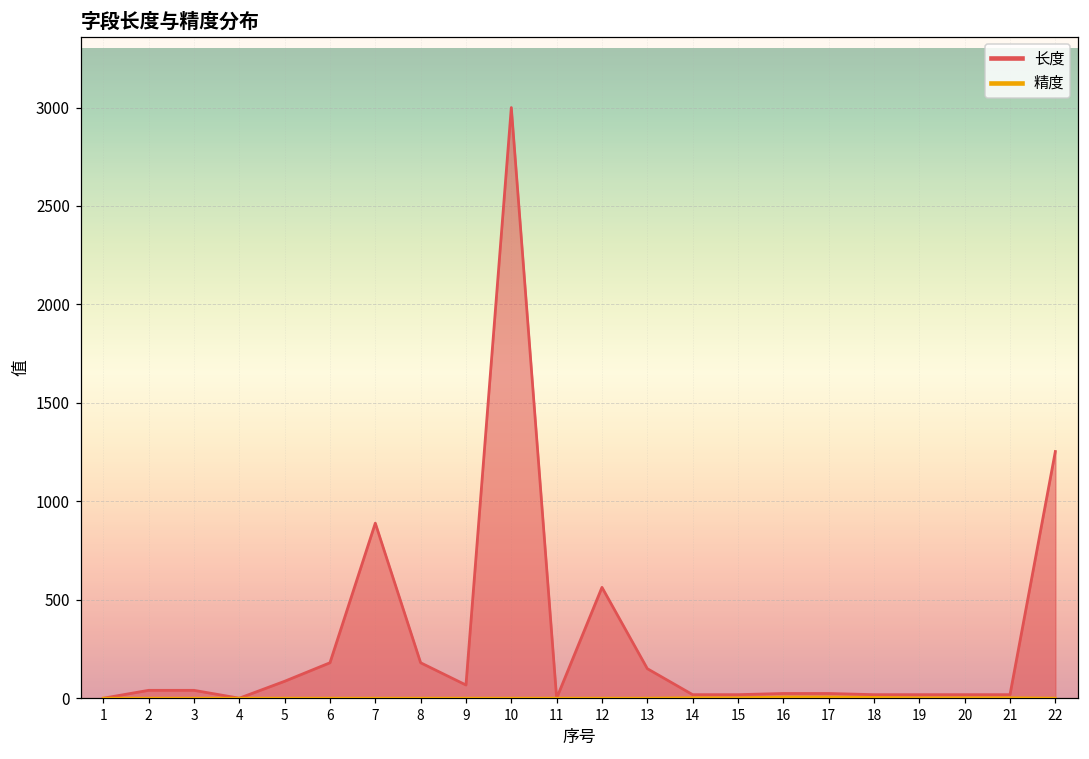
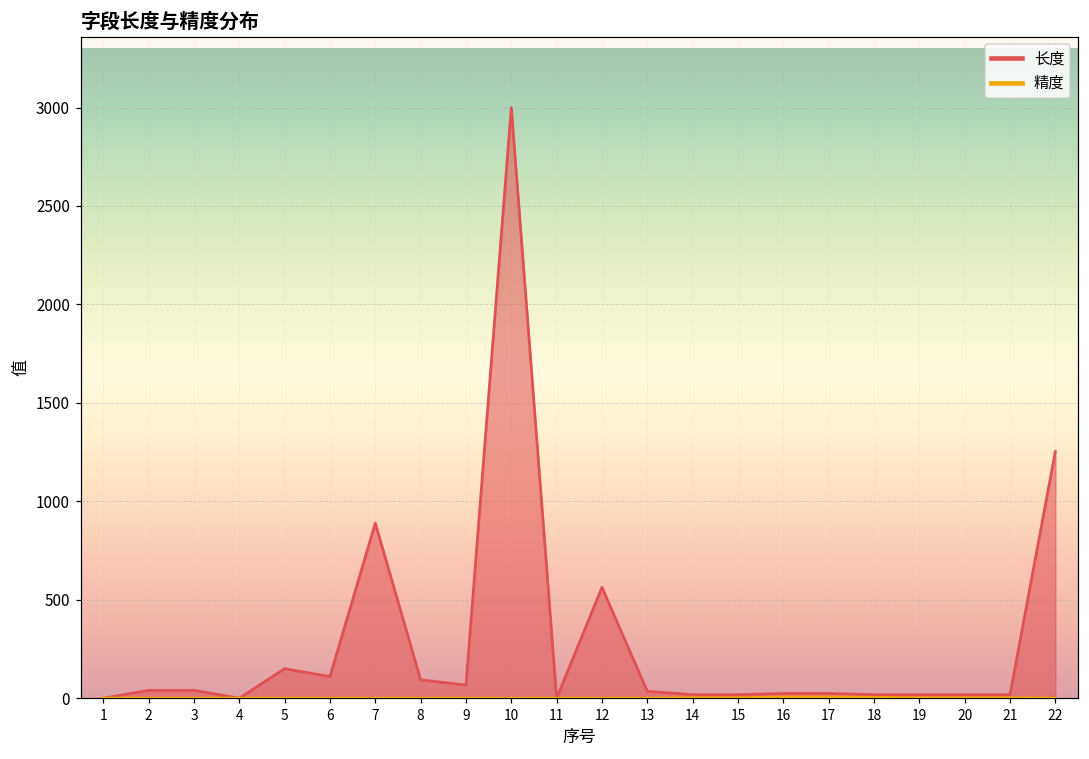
  {
    "长度": {
      "2": 40,
      "3": 40,
-     "5": 90,
-     "6": 180,
+     "5": 150,
+     "6": 110,
      "7": 890,
-     "8": 180,
+     "8": 90,
      "9": 70,
      "10": 3000,
      "12": 560,
-     "13": 150,
+     "13": 40,
      "14": 20,
      "15": 20,
      "16": 20,
      "17": 20,
      "19": 20,
      "20": 20,
      "21": 20,
      "22": 1250
    },
    "精度": {
      "2": 0,
      "3": 0,
      "5": 0,
      "6": 0,
      "7": 0,
      "8": 0,
      "9": 0,
      "10": 0,
      "12": 0,
      "13": 0,
      "14": 0,
      "15": 0,
      "16": 10,
      "17": 10,
      "19": 0,
      "20": 0,
      "21": 0,
      "22": 0
    }
  }
